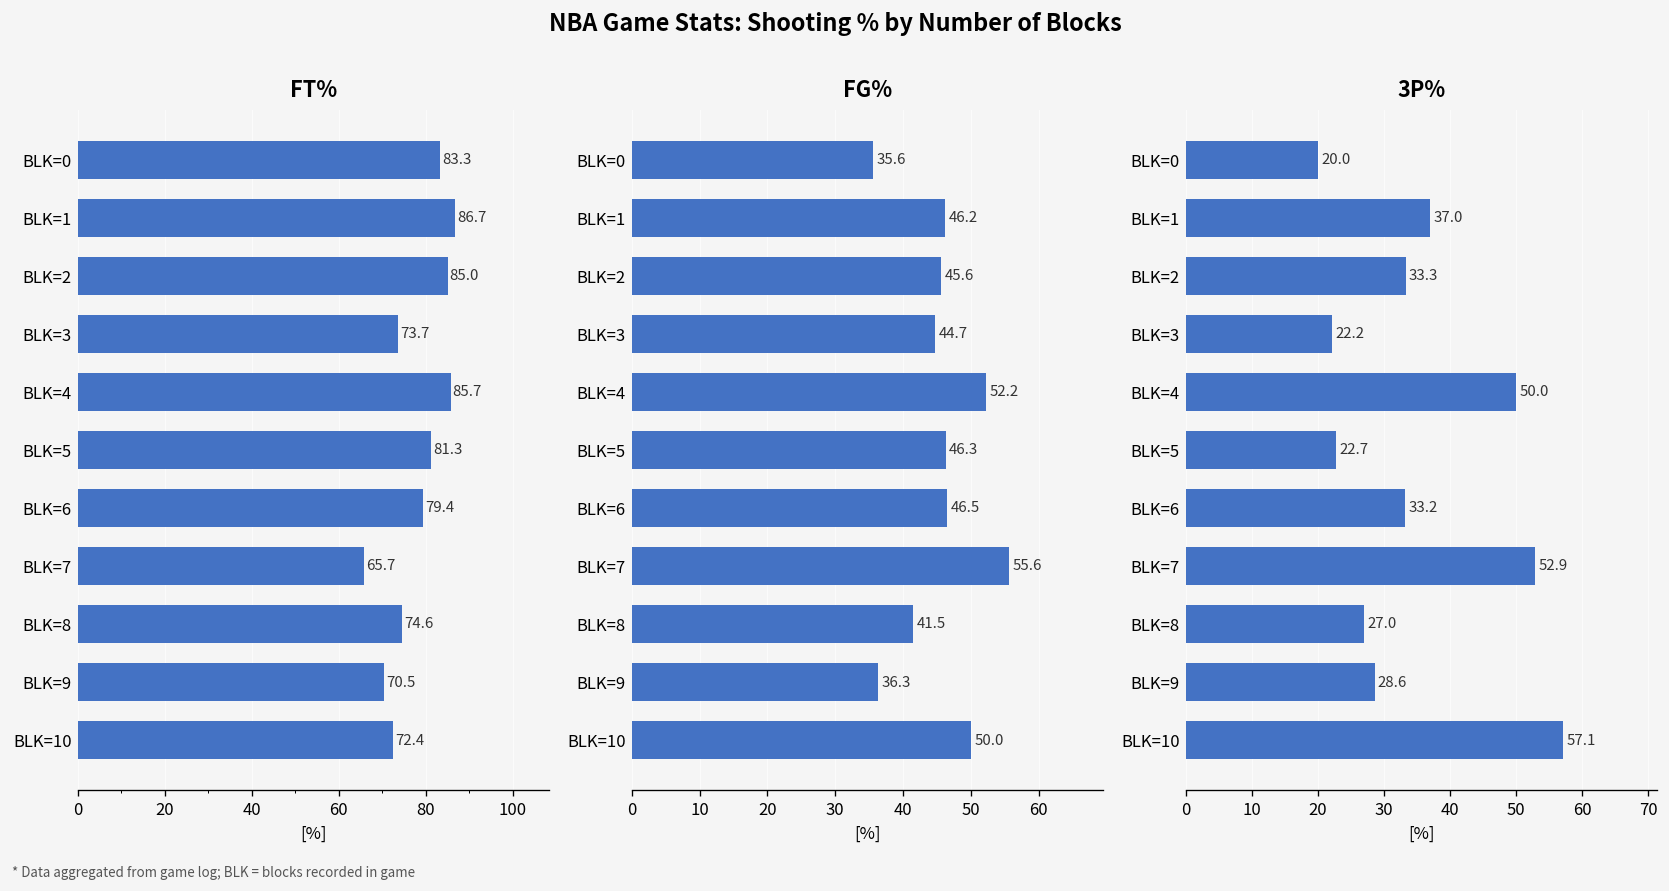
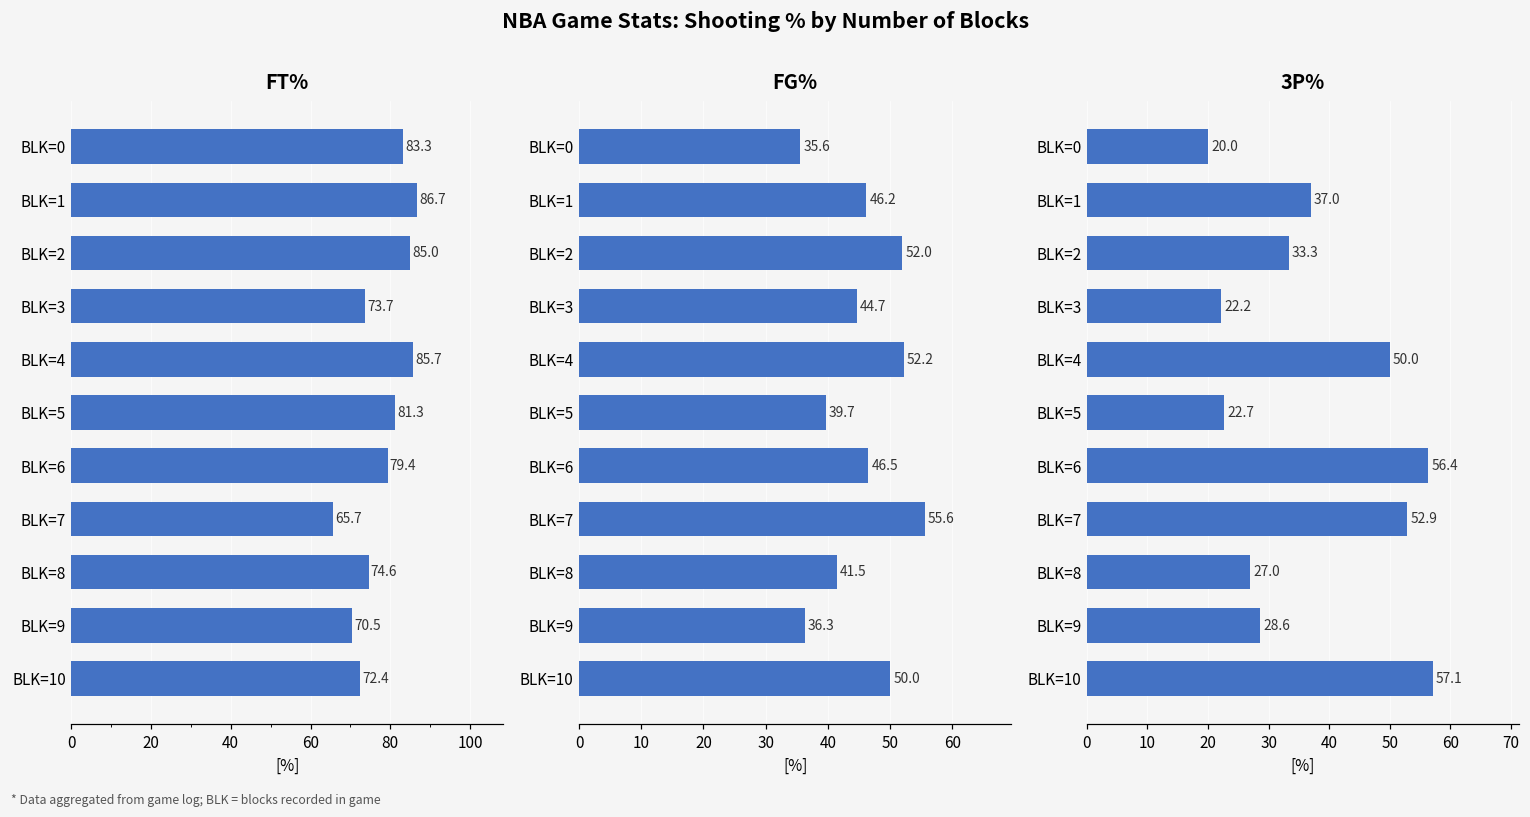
  {
    "FT%": {
      "BLK=0": 83.3,
      "BLK=1": 86.7,
      "BLK=2": 85.0,
      "BLK=3": 73.7,
      "BLK=4": 85.7,
      "BLK=5": 81.3,
      "BLK=6": 79.4,
      "BLK=7": 65.7,
      "BLK=8": 74.6,
      "BLK=9": 70.5,
      "BLK=10": 72.4
    },
    "FG%": {
      "BLK=0": 35.6,
      "BLK=1": 46.2,
-     "BLK=2": 45.6,
+     "BLK=2": 52.0,
      "BLK=3": 44.7,
      "BLK=4": 52.2,
-     "BLK=5": 46.3,
+     "BLK=5": 39.7,
      "BLK=6": 46.5,
      "BLK=7": 55.6,
      "BLK=8": 41.5,
      "BLK=9": 36.3,
      "BLK=10": 50.0
    },
    "3P%": {
      "BLK=0": 20.0,
      "BLK=1": 37.0,
      "BLK=2": 33.3,
      "BLK=3": 22.2,
      "BLK=4": 50.0,
      "BLK=5": 22.7,
-     "BLK=6": 33.2,
+     "BLK=6": 56.4,
      "BLK=7": 52.9,
      "BLK=8": 27.0,
      "BLK=9": 28.6,
      "BLK=10": 57.1
    }
  }
